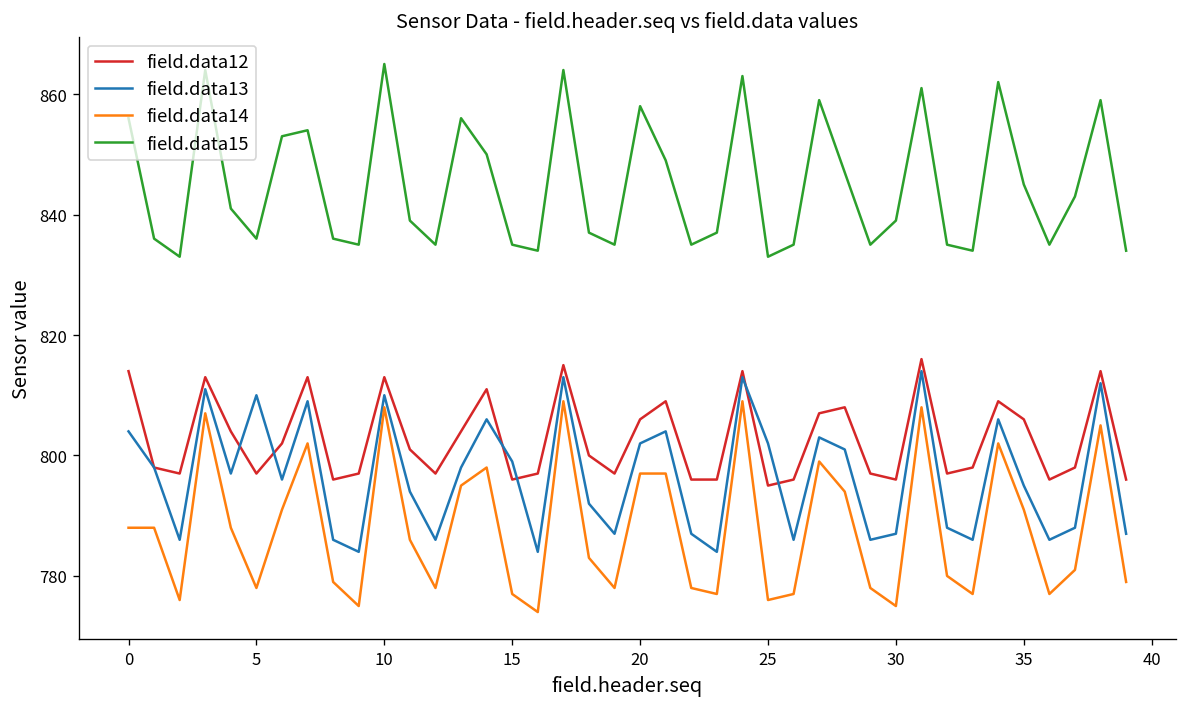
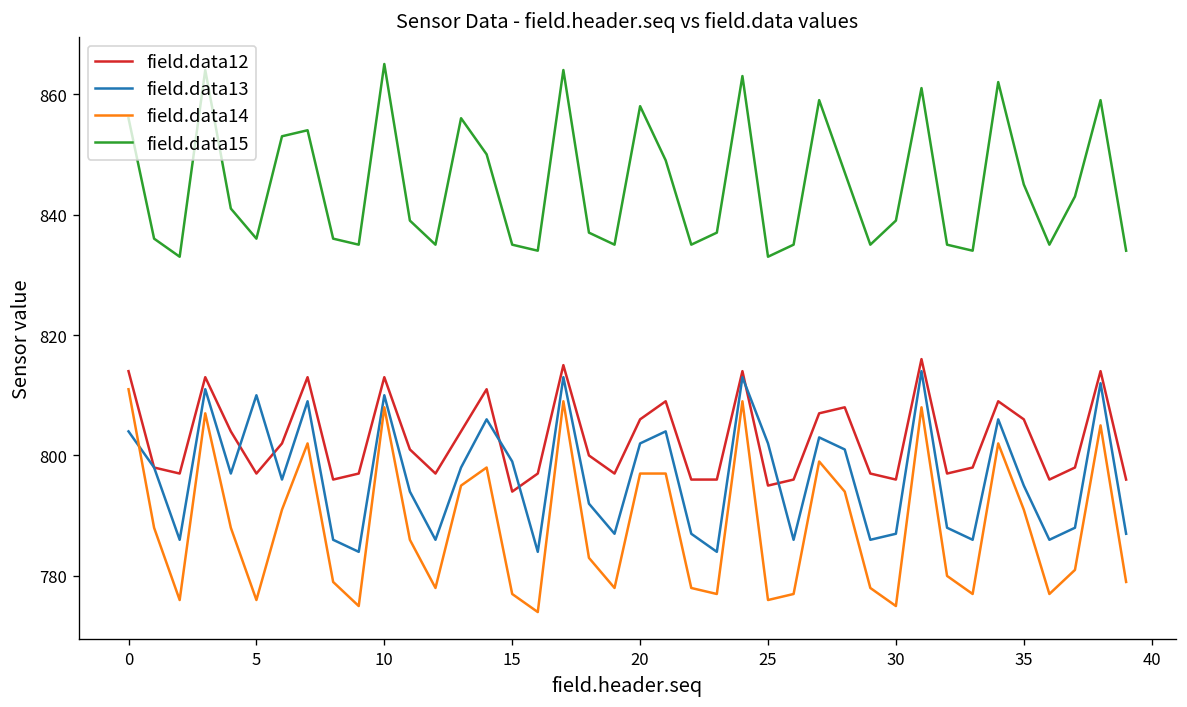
  {
    "field.data12": {
      "0": 814,
      "5": 797,
      "10": 813,
-     "15": 796,
+     "15": 794,
      "20": 806,
      "25": 795,
      "30": 796,
      "35": 806
    },
    "field.data13": {
      "0": 804,
      "5": 810,
      "10": 810,
      "15": 799,
      "20": 802,
      "25": 802,
      "30": 787,
      "35": 795
    },
    "field.data14": {
-     "0": 788,
-     "5": 778,
+     "0": 811,
+     "5": 776,
      "10": 808,
      "15": 777,
      "20": 797,
      "25": 776,
      "30": 775,
      "35": 791
    },
    "field.data15": {
      "5": 836,
      "10": 865,
      "15": 835,
      "20": 858,
      "25": 833,
      "30": 839,
      "35": 845
    }
  }
